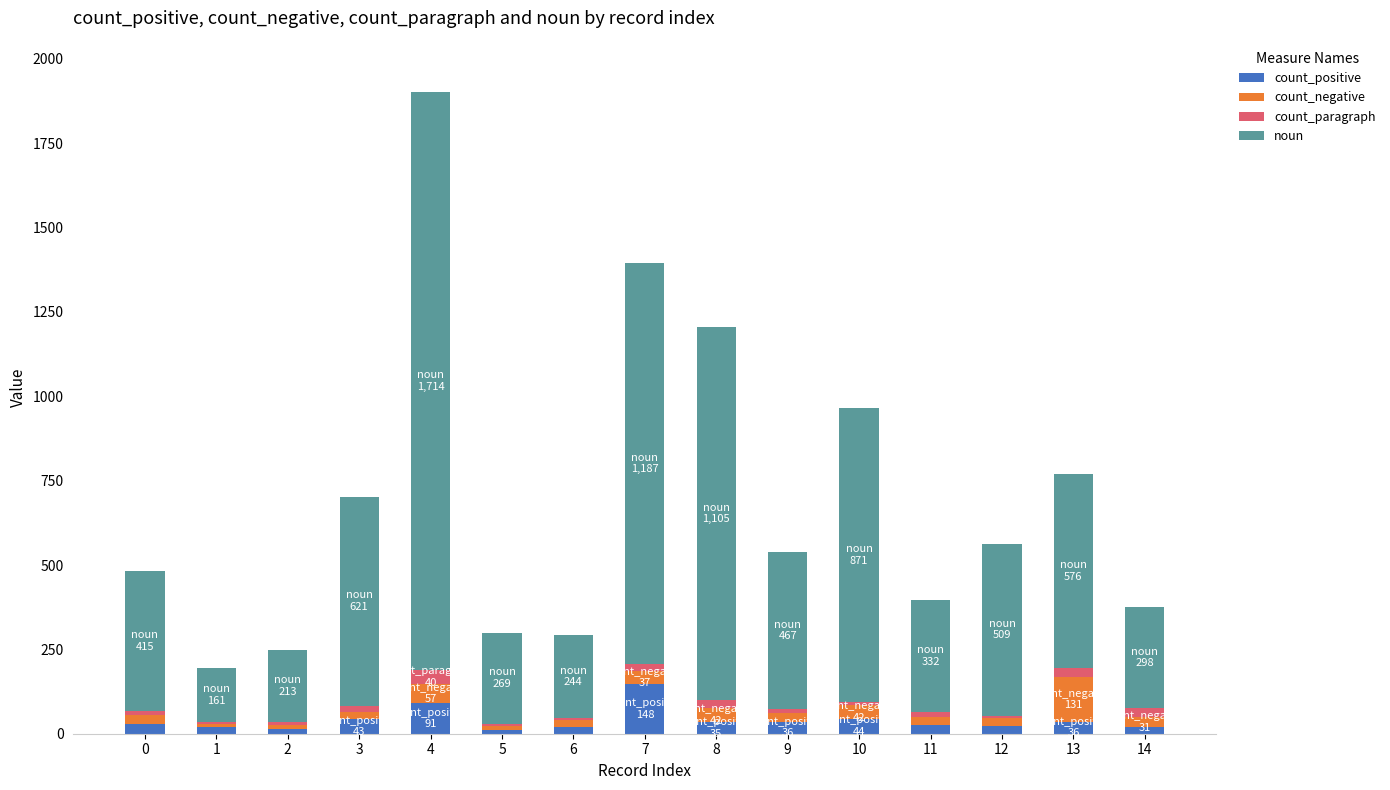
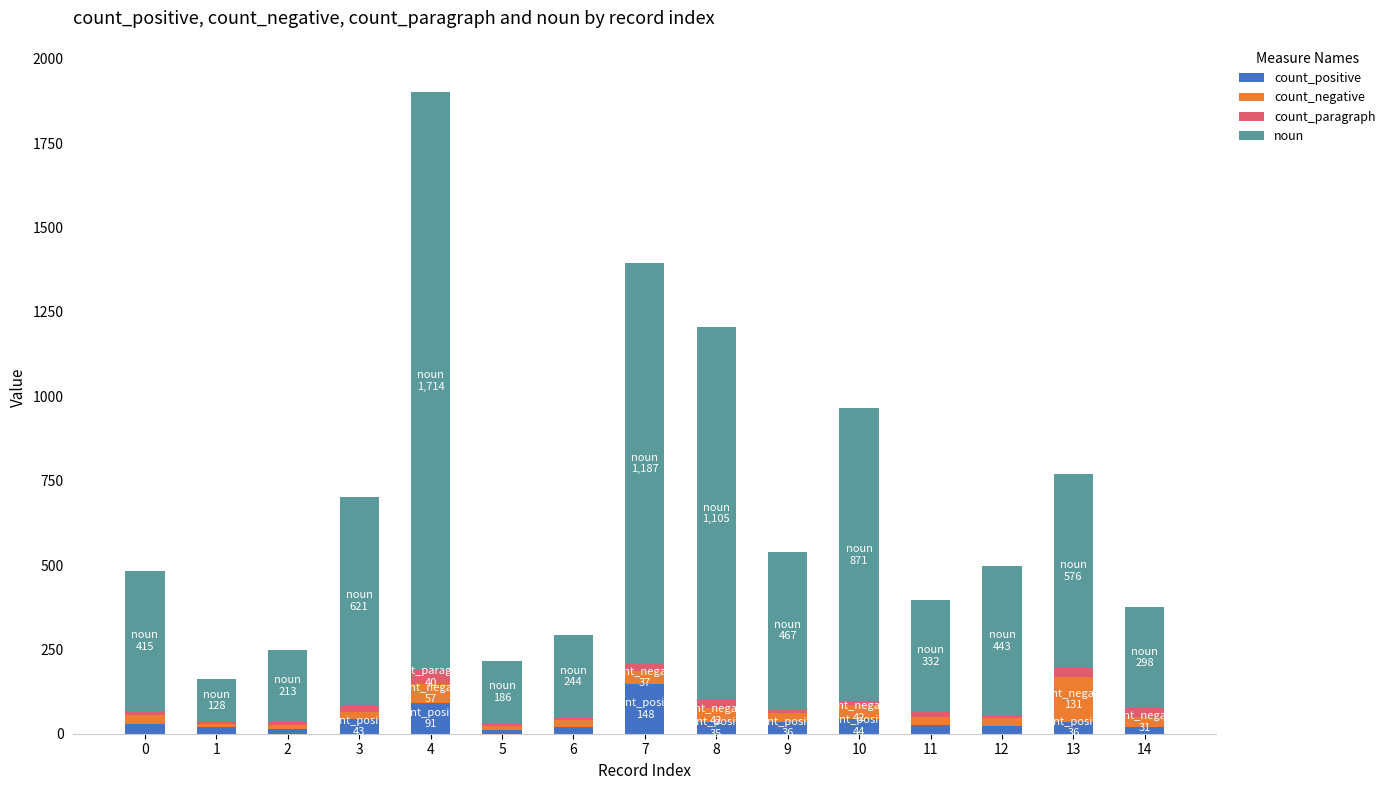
  {
    "count_positive": {
      "4": "91"
    },
    "count_negative": {
      "0": "30",
      "1": "10",
      "2": "10",
      "3": "20",
      "4": "60",
      "5": "10",
      "6": "20",
      "7": "40",
      "8": "40",
      "9": "30",
      "10": "40",
      "11": "30",
      "12": "20",
      "13": "130",
      "14": "30"
    },
    "count_paragraph": {
      "0": "10",
      "2": "10",
      "3": "20",
      "4": "40",
      "7": "20",
      "8": "20",
      "9": "10",
      "10": "10",
      "11": "10",
      "13": "30",
      "14": "30"
    },
    "noun": {
      "0": "415",
-     "1": "161",
+     "1": "128",
      "2": "213",
      "3": "621",
      "4": "1,714",
-     "5": "269",
+     "5": "186",
      "6": "244",
      "7": "1,187",
      "8": "1,105",
      "9": "467",
      "10": "871",
      "11": "332",
-     "12": "509",
+     "12": "443",
      "13": "576",
      "14": "298"
    }
  }
